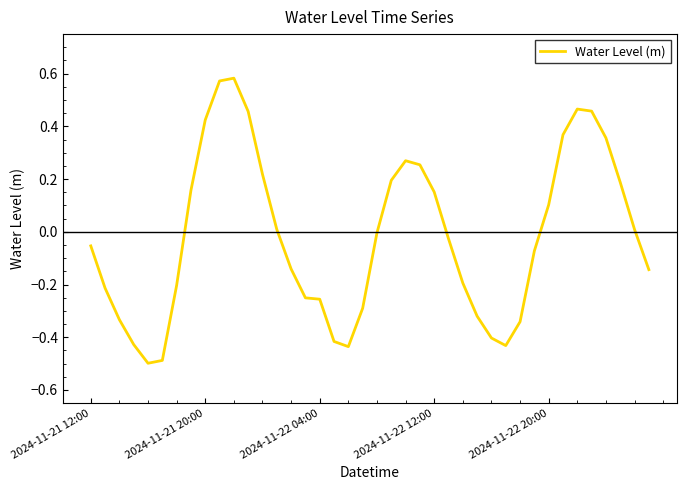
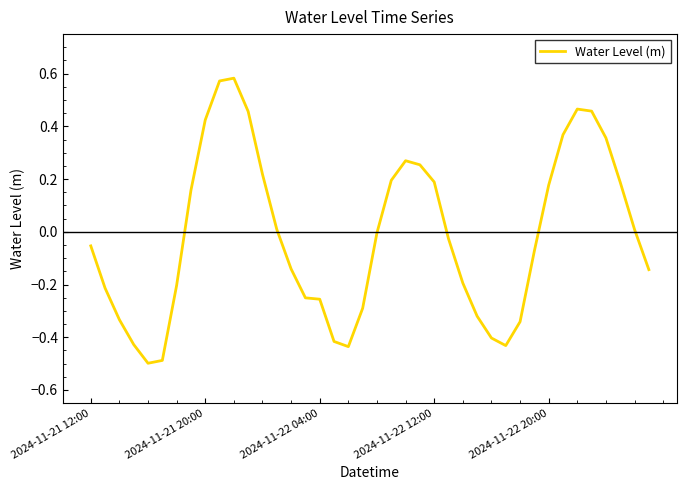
  {
    "2024-11-21 12:00": -0.05,
    "2024-11-21 20:00": 0.42,
    "2024-11-22 04:00": -0.26,
-   "2024-11-22 12:00": 0.15,
-   "2024-11-22 20:00": 0.10
+   "2024-11-22 12:00": 0.19,
+   "2024-11-22 20:00": 0.18
  }
